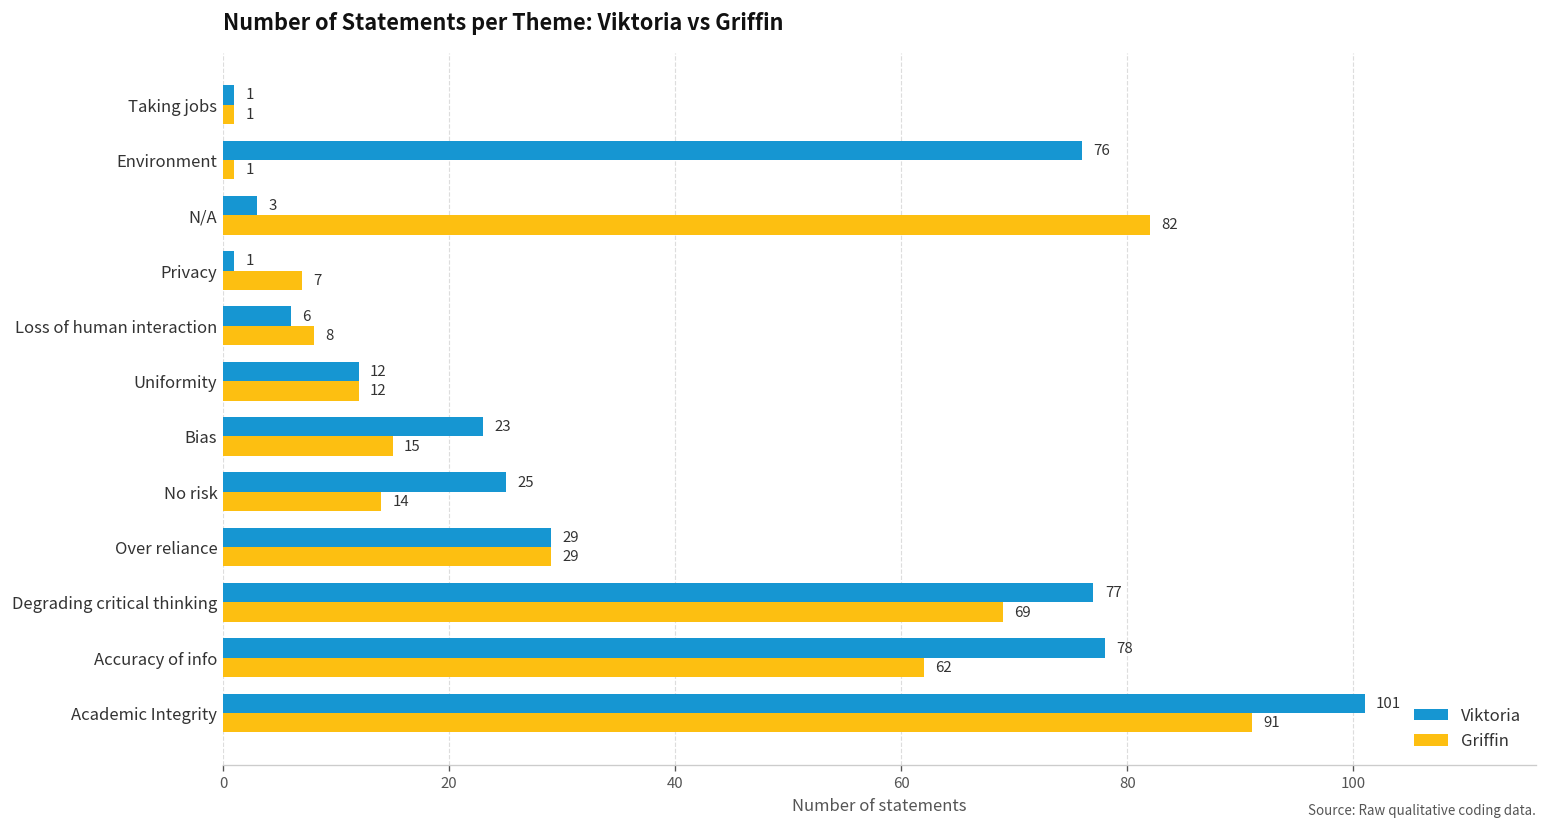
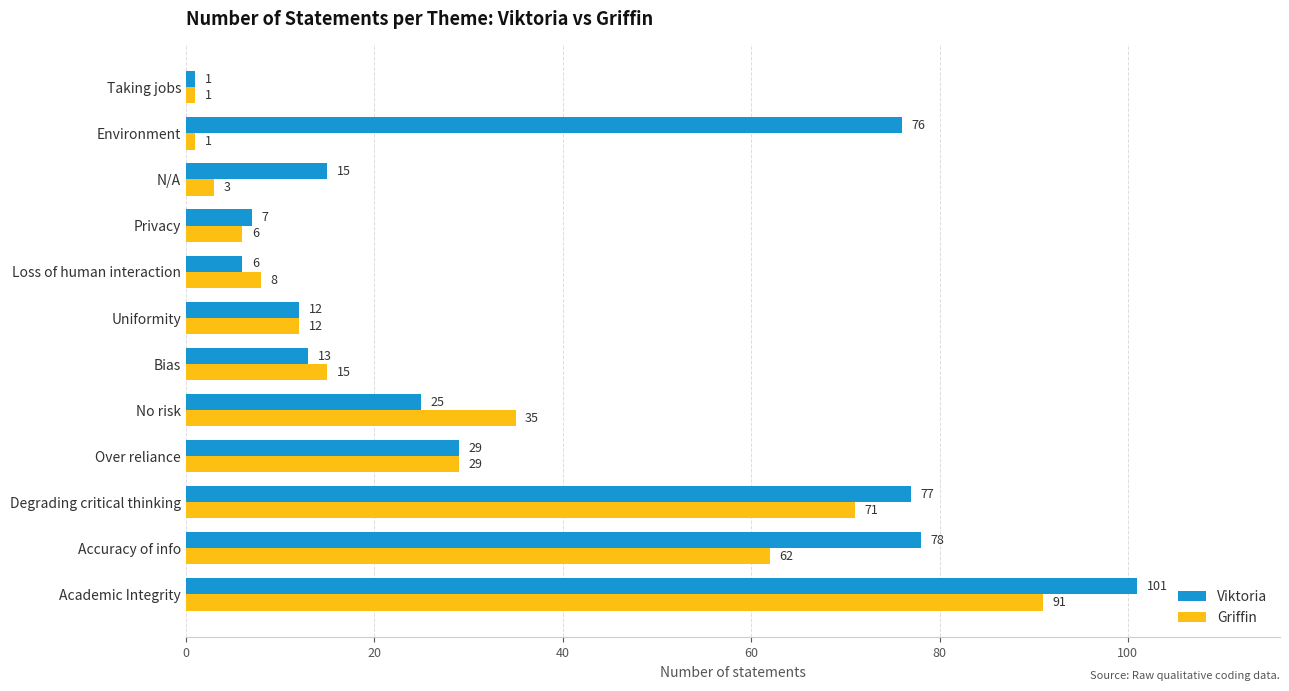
  {
    "Viktoria": {
      "Taking jobs": 1,
      "Environment": 76,
-     "N/A": 3,
-     "Privacy": 1,
+     "N/A": 15,
+     "Privacy": 7,
      "Loss of human interaction": 6,
      "Uniformity": 12,
-     "Bias": 23,
+     "Bias": 13,
      "No risk": 25,
      "Over reliance": 29,
      "Degrading critical thinking": 77,
      "Accuracy of info": 78,
      "Academic Integrity": 101
    },
    "Griffin": {
      "Taking jobs": 1,
      "Environment": 1,
-     "N/A": 82,
-     "Privacy": 7,
+     "N/A": 3,
+     "Privacy": 6,
      "Loss of human interaction": 8,
      "Uniformity": 12,
      "Bias": 15,
-     "No risk": 14,
+     "No risk": 35,
      "Over reliance": 29,
-     "Degrading critical thinking": 69,
+     "Degrading critical thinking": 71,
      "Accuracy of info": 62,
      "Academic Integrity": 91
    }
  }
